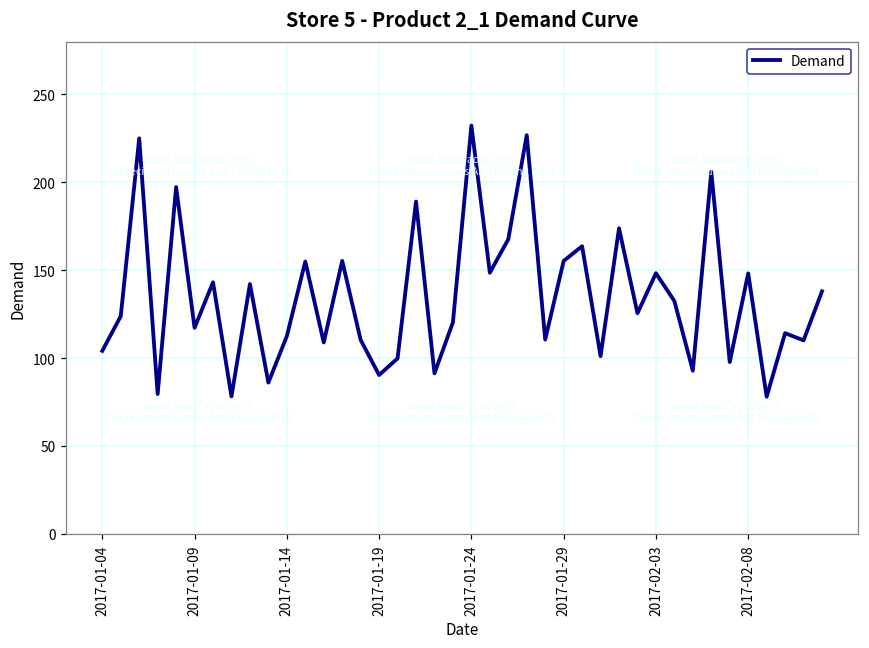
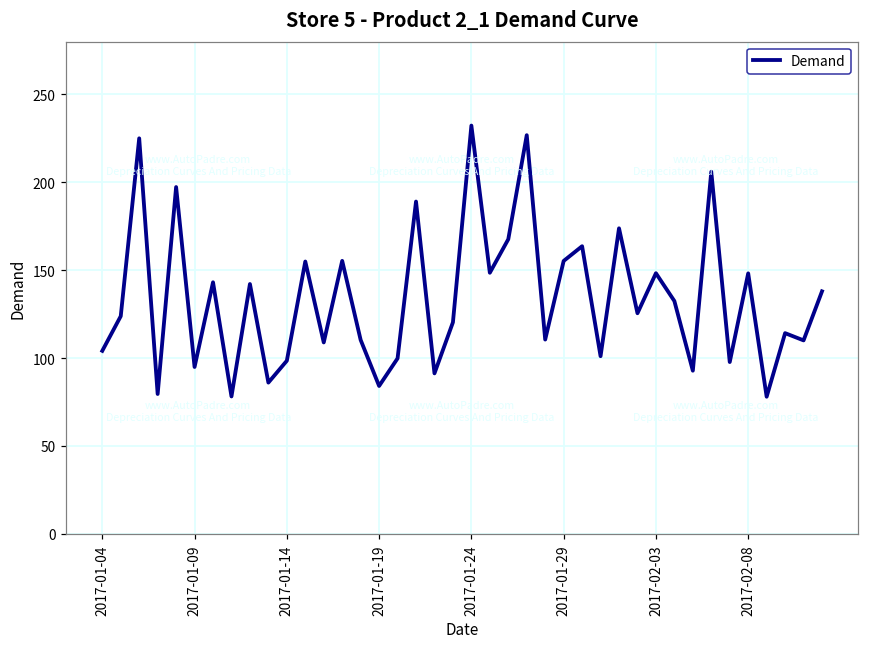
  {
    "2017-01-04": 104,
-   "2017-01-09": 117,
-   "2017-01-14": 112,
-   "2017-01-19": 90,
+   "2017-01-09": 95,
+   "2017-01-14": 98,
+   "2017-01-19": 84,
    "2017-01-24": 232,
    "2017-01-29": 155,
    "2017-02-03": 148,
    "2017-02-08": 148
  }
